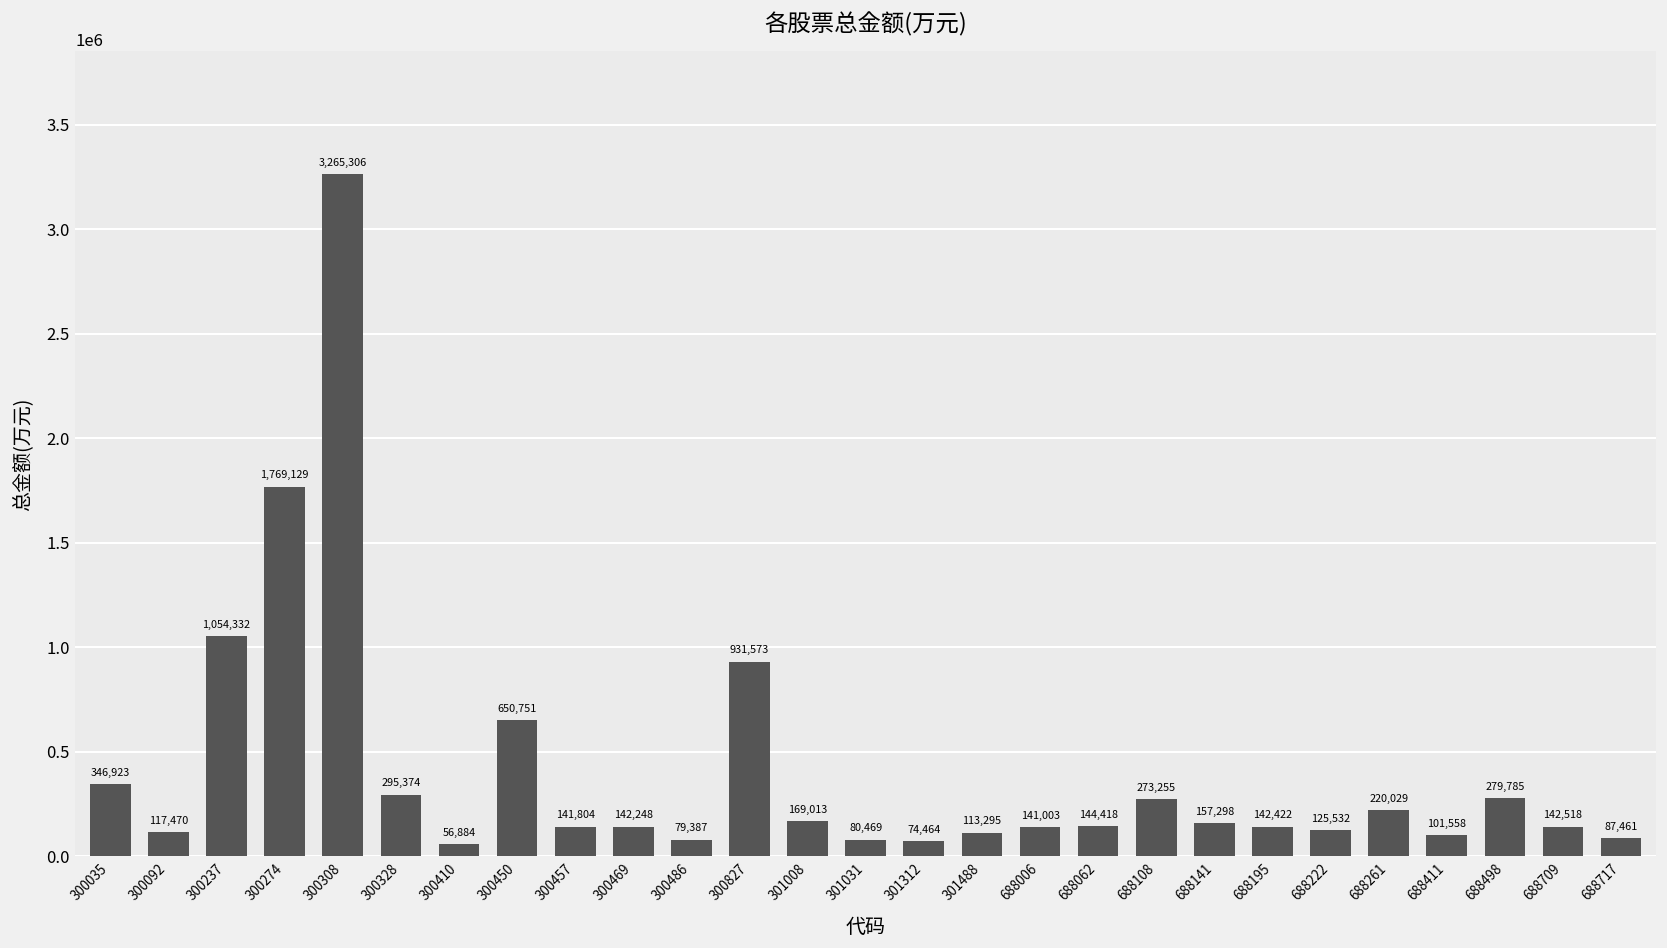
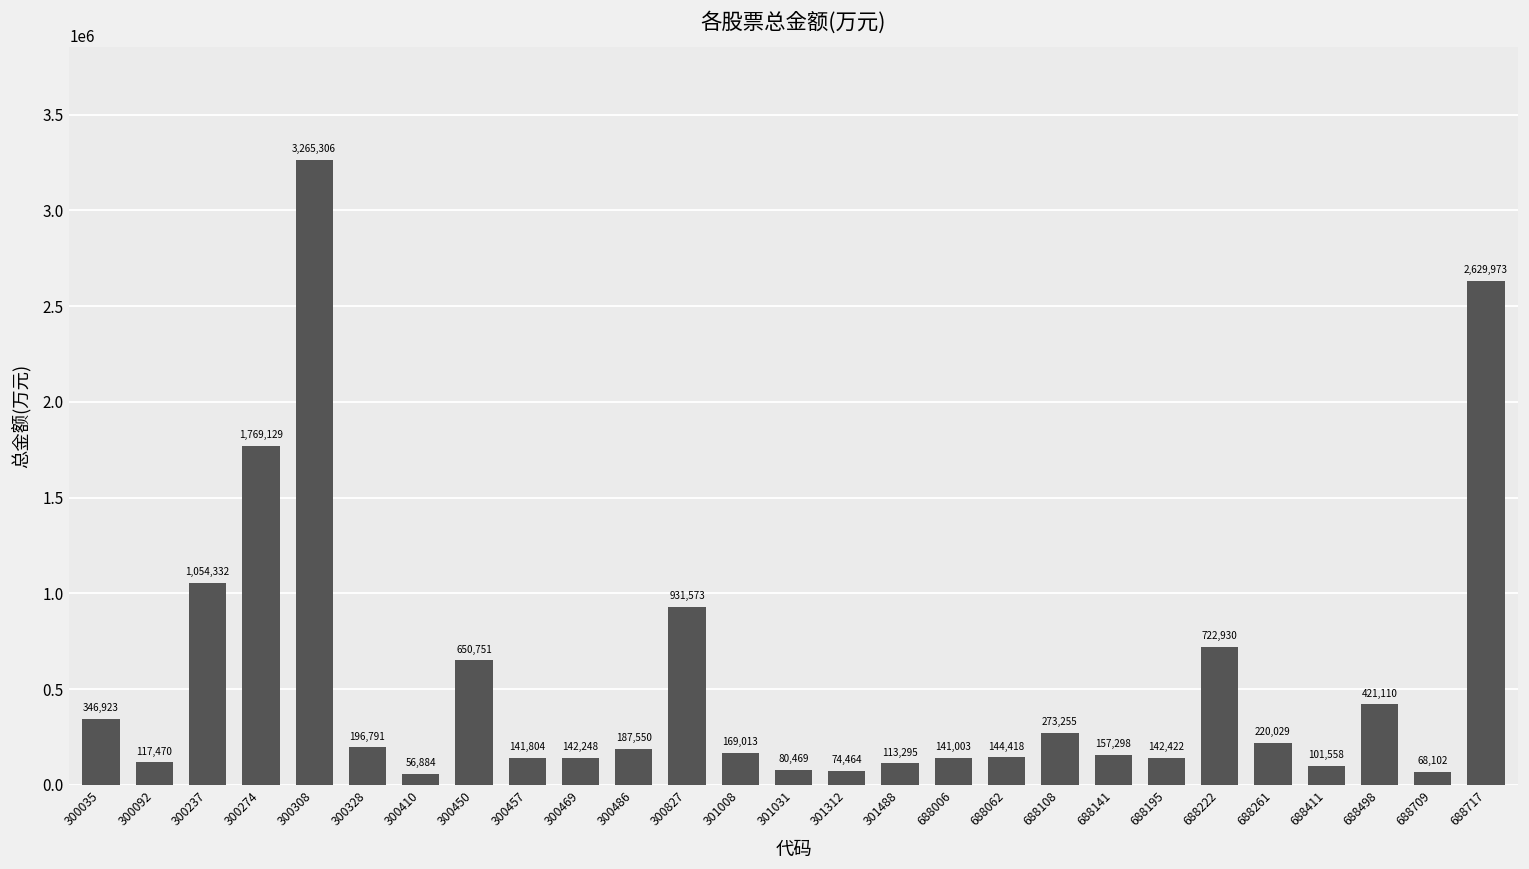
  {
    "300035": "346,923",
    "300092": "117,470",
    "300237": "1,054,332",
    "300274": "1,769,129",
    "300308": "3,265,306",
-   "300328": "295,374",
+   "300328": "196,791",
    "300410": "56,884",
    "300450": "650,751",
    "300457": "141,804",
    "300469": "142,248",
-   "300486": "79,387",
+   "300486": "187,550",
    "300827": "931,573",
    "301008": "169,013",
    "301031": "80,469",
    "301312": "74,464",
    "301488": "113,295",
    "688006": "141,003",
    "688062": "144,418",
    "688108": "273,255",
    "688141": "157,298",
    "688195": "142,422",
-   "688222": "125,532",
+   "688222": "722,930",
    "688261": "220,029",
    "688411": "101,558",
-   "688498": "279,785",
-   "688709": "142,518",
-   "688717": "87,461"
+   "688498": "421,110",
+   "688709": "68,102",
+   "688717": "2,629,973"
  }
